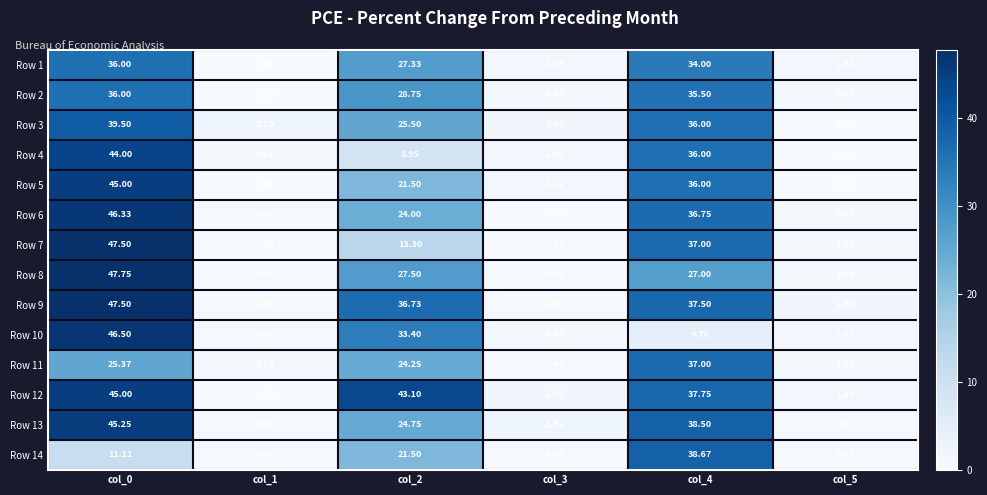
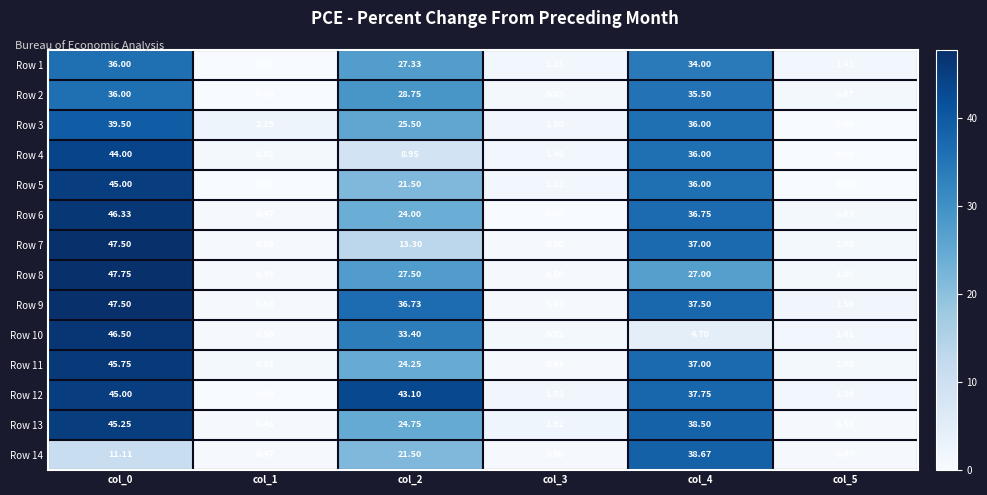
  {
    "Row 1": {
      "col_0": 36.00,
      "col_2": 27.33,
      "col_4": 34.00
    },
    "Row 2": {
      "col_0": 36.00,
      "col_2": 28.75,
      "col_4": 35.50
    },
    "Row 3": {
      "col_0": 39.50,
      "col_2": 25.50,
      "col_4": 36.00
    },
    "Row 4": {
      "col_0": 44.00,
      "col_4": 36.00
    },
    "Row 5": {
      "col_0": 45.00,
      "col_2": 21.50,
      "col_4": 36.00
    },
    "Row 6": {
      "col_0": 46.33,
      "col_2": 24.00,
      "col_4": 36.75
    },
    "Row 7": {
      "col_0": 47.50,
      "col_2": 13.30,
      "col_4": 37.00
    },
    "Row 8": {
      "col_0": 47.75,
      "col_2": 27.50,
      "col_4": 27.00
    },
    "Row 9": {
      "col_0": 47.50,
      "col_2": 36.73,
      "col_4": 37.50
    },
    "Row 10": {
      "col_0": 46.50,
      "col_2": 33.40
    },
    "Row 11": {
-     "col_0": 25.37,
+     "col_0": 45.75,
      "col_2": 24.25,
      "col_4": 37.00
    },
    "Row 12": {
      "col_0": 45.00,
      "col_2": 43.10,
      "col_4": 37.75
    },
    "Row 13": {
      "col_0": 45.25,
      "col_2": 24.75,
      "col_4": 38.50
    },
    "Row 14": {
      "col_0": 11.11,
      "col_2": 21.50,
      "col_4": 38.67
    }
  }
